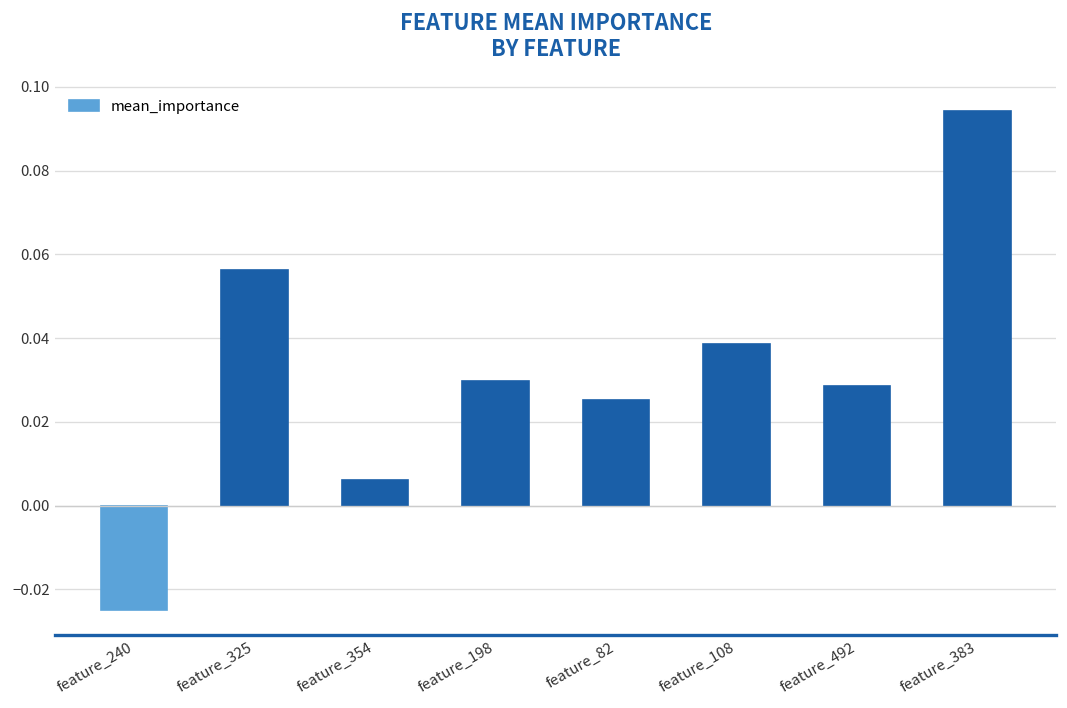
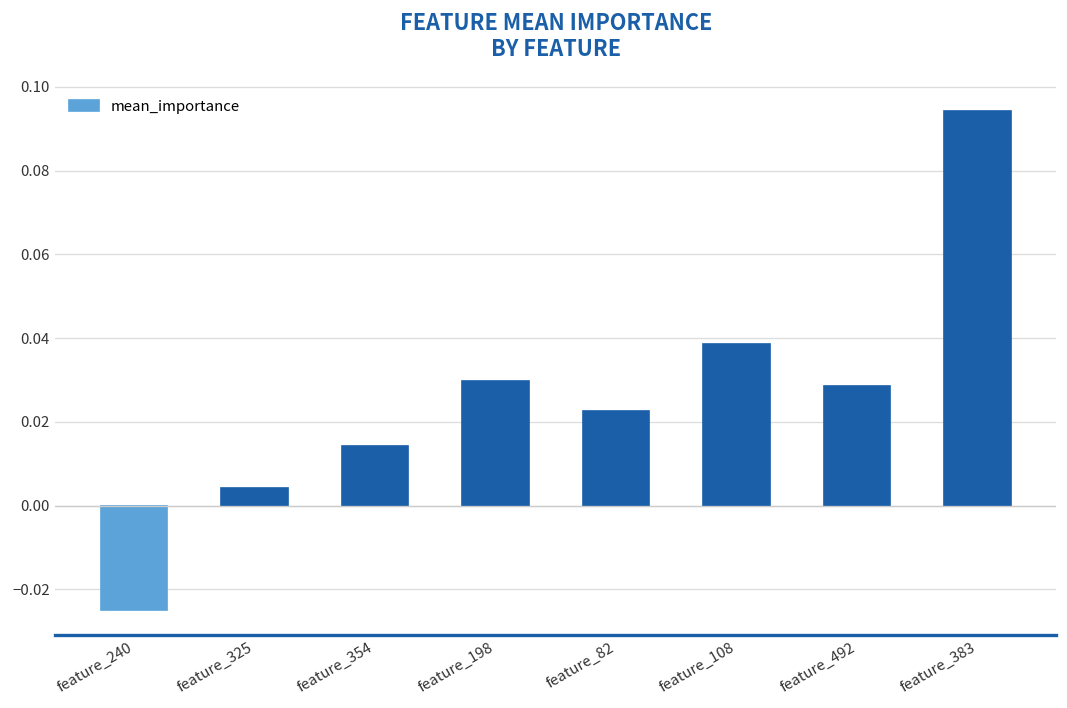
  {
    "feature_240": -0.025,
-   "feature_325": 0.056,
-   "feature_354": 0.006,
+   "feature_325": 0.004,
+   "feature_354": 0.014,
    "feature_198": 0.030,
-   "feature_82": 0.025,
+   "feature_82": 0.023,
    "feature_108": 0.039,
    "feature_492": 0.029,
    "feature_383": 0.094
  }
